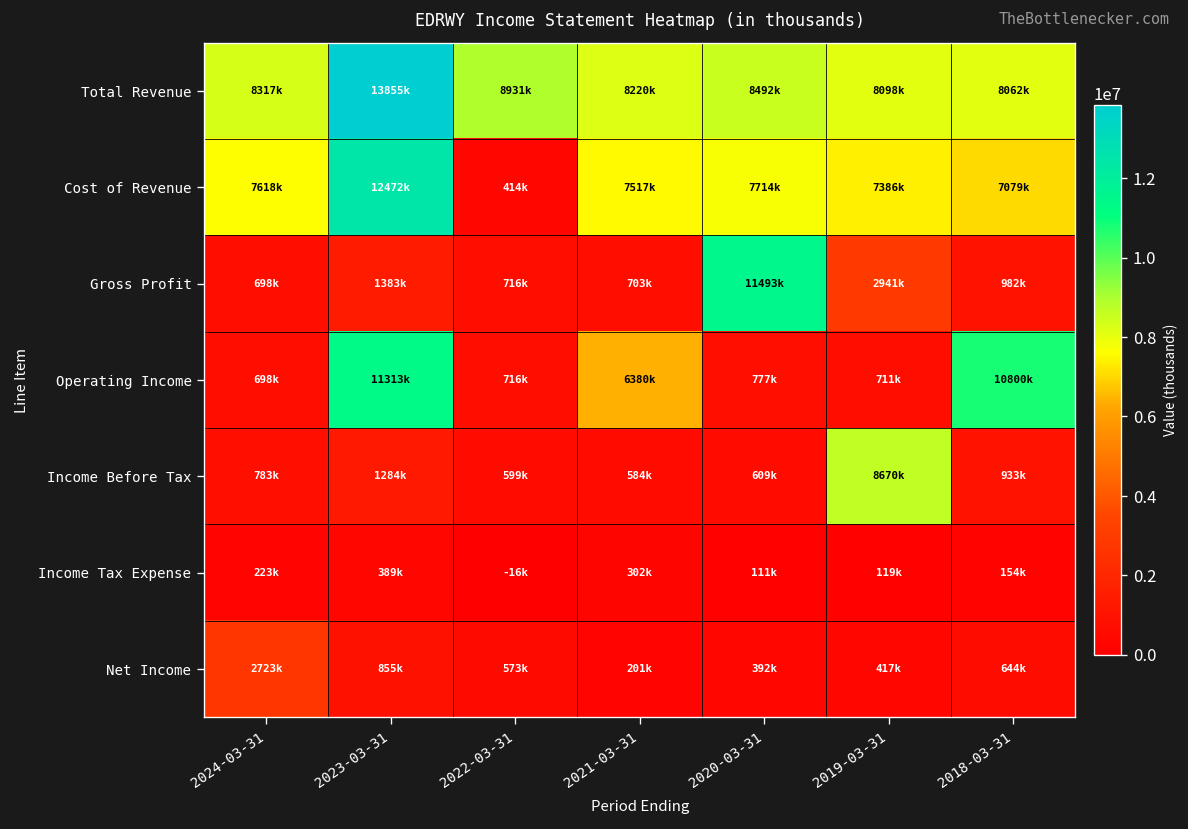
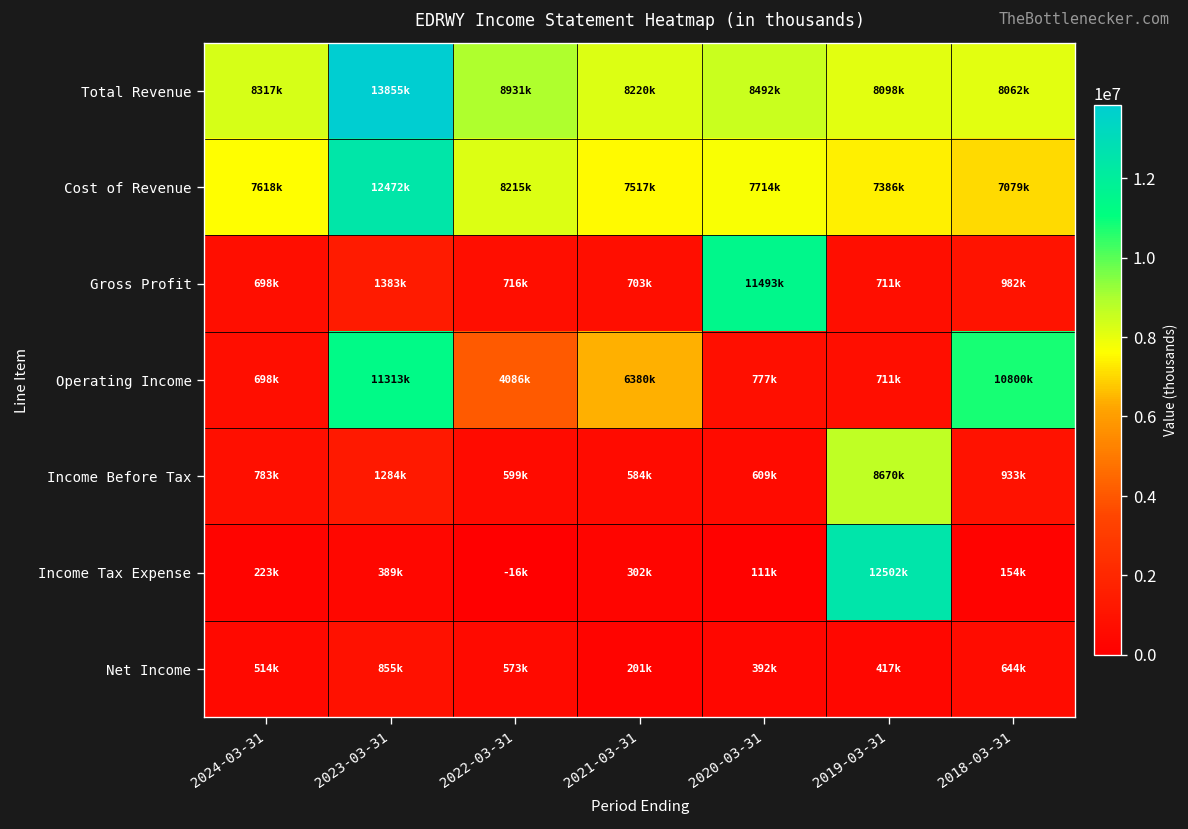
  {
    "Total Revenue": {
      "2024-03-31": "8317k",
      "2023-03-31": "13855k",
      "2022-03-31": "8931k",
      "2021-03-31": "8220k",
      "2020-03-31": "8492k",
      "2019-03-31": "8098k",
      "2018-03-31": "8062k"
    },
    "Cost of Revenue": {
      "2024-03-31": "7618k",
      "2023-03-31": "12472k",
-     "2022-03-31": "414k",
+     "2022-03-31": "8215k",
      "2021-03-31": "7517k",
      "2020-03-31": "7714k",
      "2019-03-31": "7386k",
      "2018-03-31": "7079k"
    },
    "Gross Profit": {
      "2024-03-31": "698k",
      "2023-03-31": "1383k",
      "2022-03-31": "716k",
      "2021-03-31": "703k",
      "2020-03-31": "11493k",
-     "2019-03-31": "2941k",
+     "2019-03-31": "711k",
      "2018-03-31": "982k"
    },
    "Operating Income": {
      "2024-03-31": "698k",
      "2023-03-31": "11313k",
-     "2022-03-31": "716k",
+     "2022-03-31": "4086k",
      "2021-03-31": "6380k",
      "2020-03-31": "777k",
      "2019-03-31": "711k",
      "2018-03-31": "10800k"
    },
    "Income Before Tax": {
      "2024-03-31": "783k",
      "2023-03-31": "1284k",
      "2022-03-31": "599k",
      "2021-03-31": "584k",
      "2020-03-31": "609k",
      "2019-03-31": "8670k",
      "2018-03-31": "933k"
    },
    "Income Tax Expense": {
      "2024-03-31": "223k",
      "2023-03-31": "389k",
      "2022-03-31": "-16k",
      "2021-03-31": "302k",
      "2020-03-31": "111k",
-     "2019-03-31": "119k",
+     "2019-03-31": "12502k",
      "2018-03-31": "154k"
    },
    "Net Income": {
-     "2024-03-31": "2723k",
+     "2024-03-31": "514k",
      "2023-03-31": "855k",
      "2022-03-31": "573k",
      "2021-03-31": "201k",
      "2020-03-31": "392k",
      "2019-03-31": "417k",
      "2018-03-31": "644k"
    }
  }
